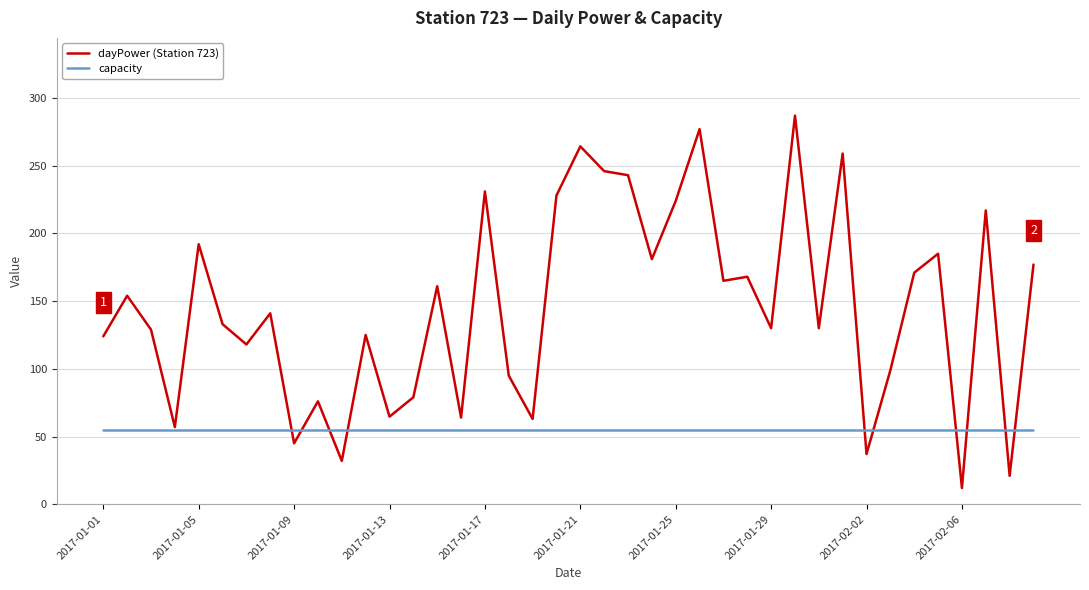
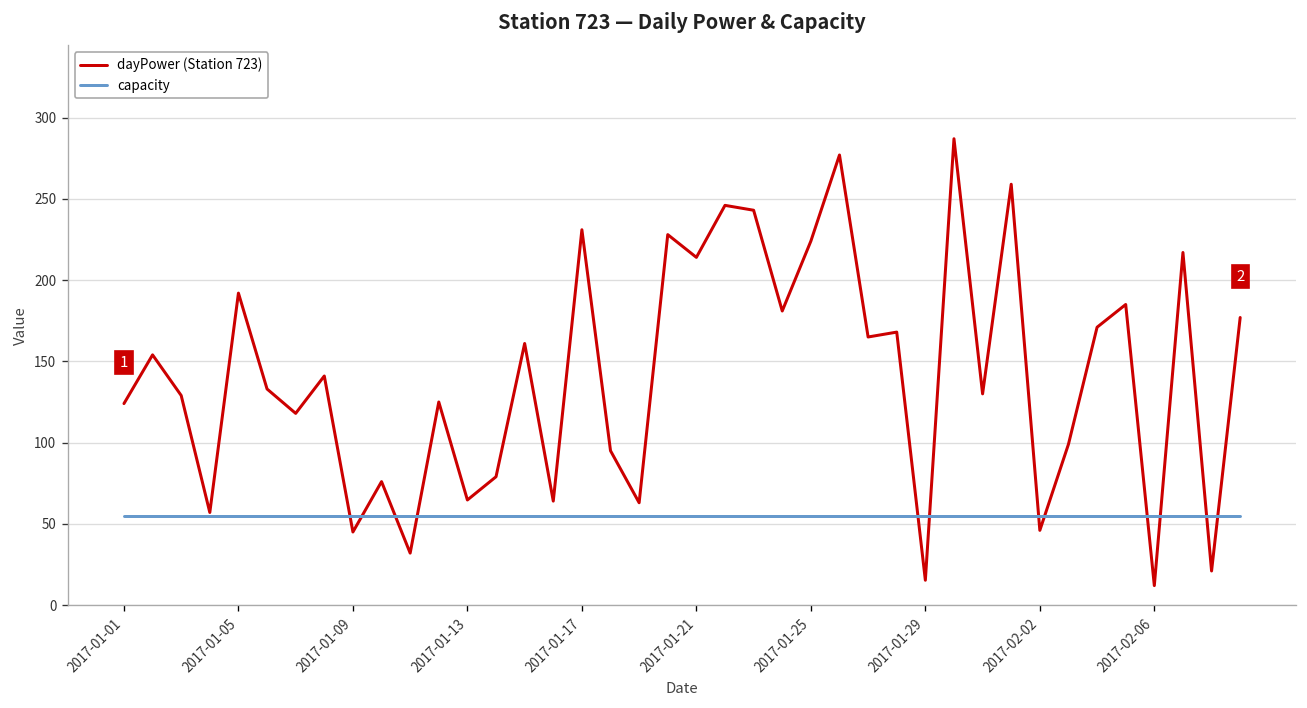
  {
    "dayPower (Station 723)": {
      "2017-01-01": 124,
      "2017-01-05": 192,
      "2017-01-09": 45,
      "2017-01-13": 65,
      "2017-01-17": 231,
-     "2017-01-21": 264,
+     "2017-01-21": 214,
      "2017-01-25": 224,
-     "2017-01-29": 130,
-     "2017-02-02": 37,
+     "2017-01-29": 15,
+     "2017-02-02": 46,
      "2017-02-06": 12
    },
    "capacity": {
      "2017-01-01": 55,
      "2017-01-05": 55,
      "2017-01-09": 55,
      "2017-01-13": 55,
      "2017-01-17": 55,
      "2017-01-21": 55,
      "2017-01-25": 55,
      "2017-01-29": 55,
      "2017-02-02": 55,
      "2017-02-06": 55
    }
  }
